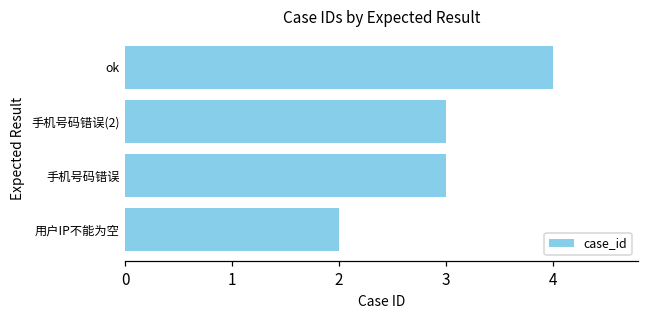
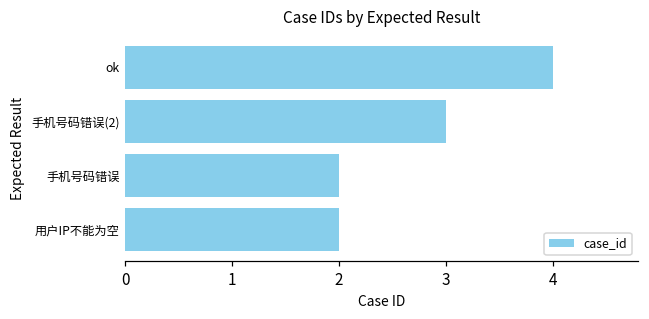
  {
    "ok": 4,
    "手机号码错误(2)": 3,
-   "手机号码错误": 3,
+   "手机号码错误": 2,
    "用户IP不能为空": 2
  }
